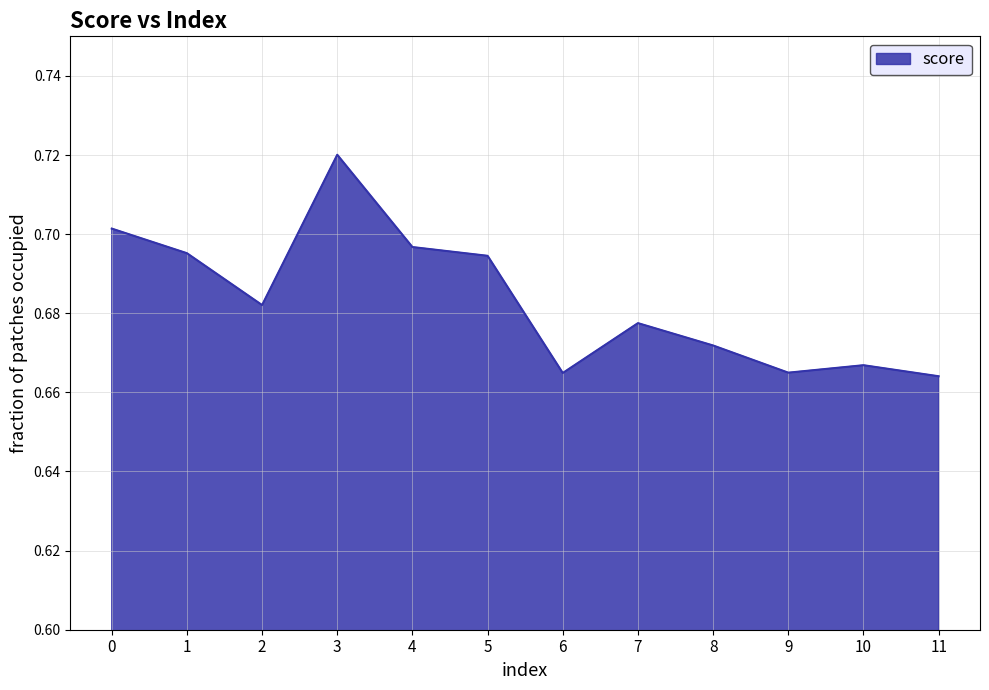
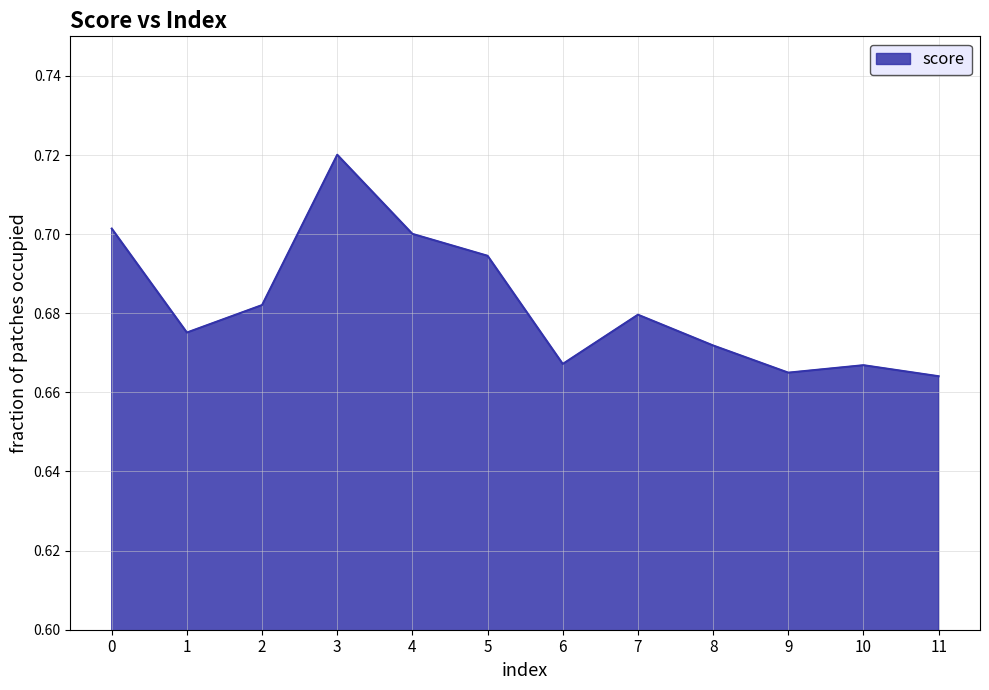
  {
    "0": 0.701,
-   "1": 0.695,
+   "1": 0.675,
    "2": 0.682,
    "3": 0.720,
-   "4": 0.697,
+   "4": 0.700,
    "5": 0.695,
-   "6": 0.665,
-   "7": 0.678,
+   "6": 0.667,
+   "7": 0.680,
    "8": 0.672,
    "9": 0.665,
    "10": 0.667,
    "11": 0.664
  }
